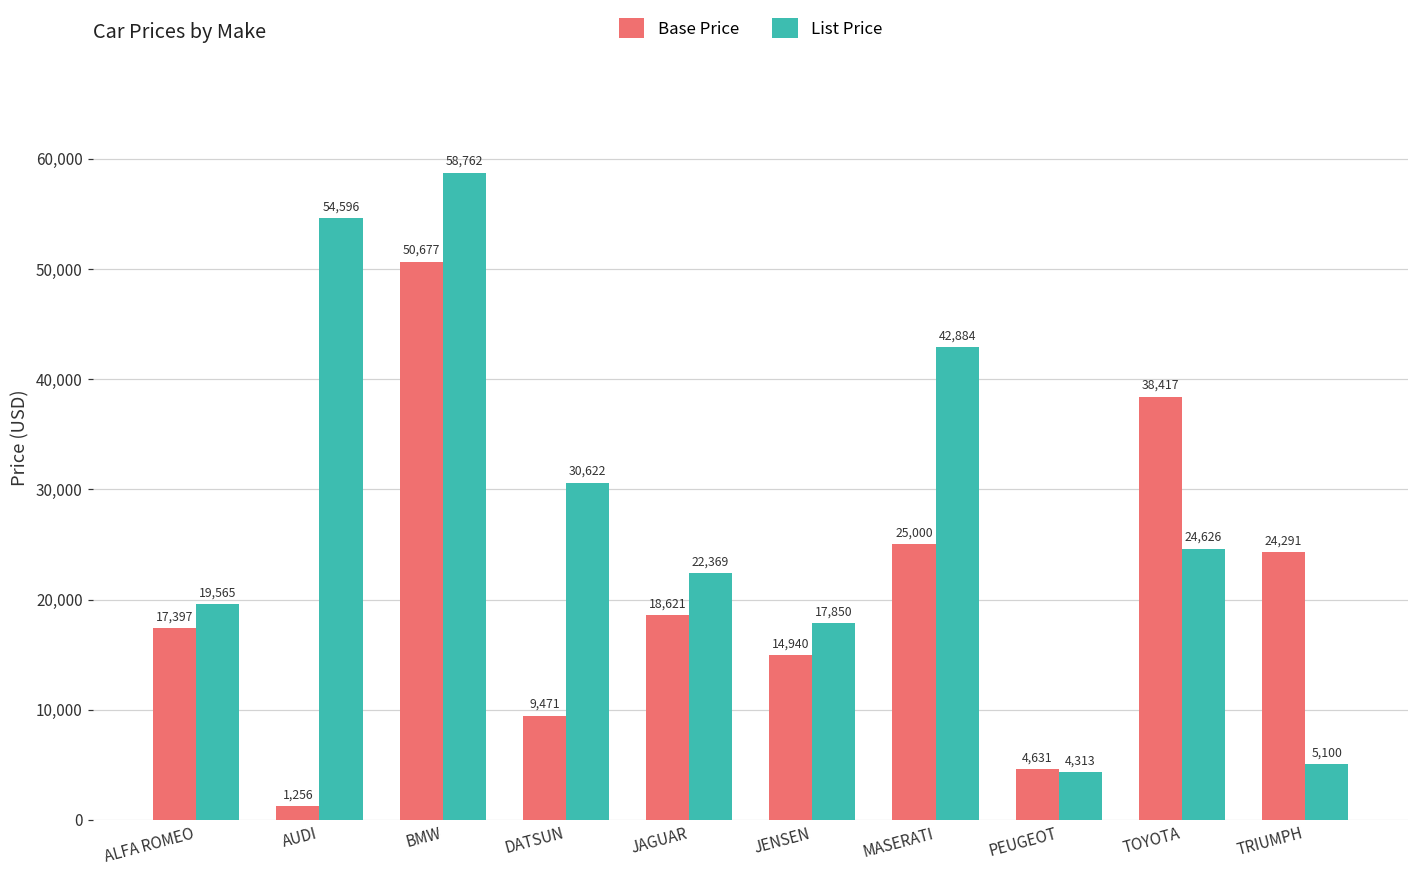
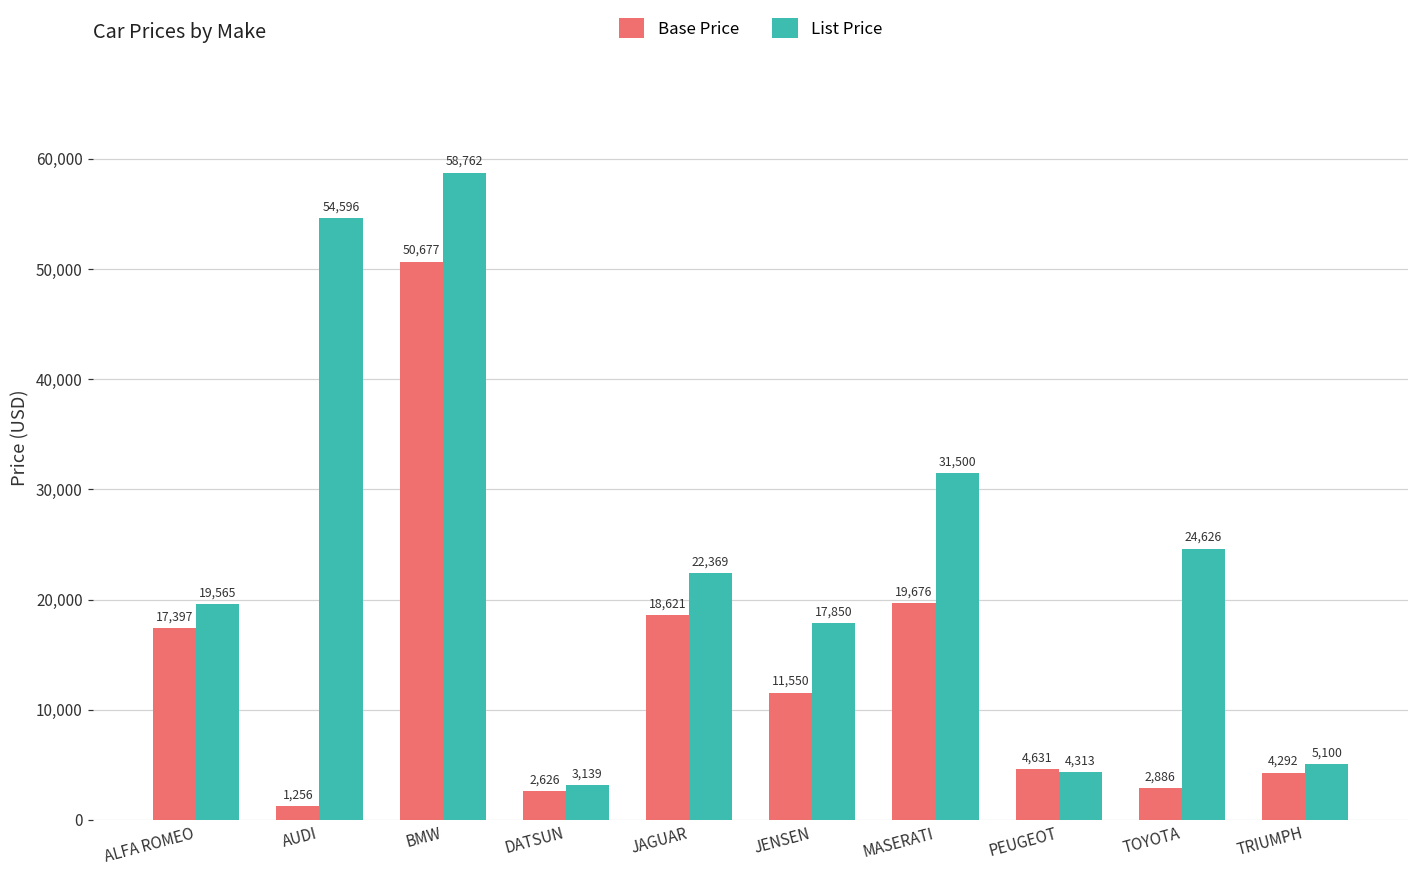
  {
    "Base Price": {
      "ALFA ROMEO": "17,397",
      "AUDI": "1,256",
      "BMW": "50,677",
-     "DATSUN": "9,471",
+     "DATSUN": "2,626",
      "JAGUAR": "18,621",
-     "JENSEN": "14,940",
-     "MASERATI": "25,000",
+     "JENSEN": "11,550",
+     "MASERATI": "19,676",
      "PEUGEOT": "4,631",
-     "TOYOTA": "38,417",
-     "TRIUMPH": "24,291"
+     "TOYOTA": "2,886",
+     "TRIUMPH": "4,292"
    },
    "List Price": {
      "ALFA ROMEO": "19,565",
      "AUDI": "54,596",
      "BMW": "58,762",
-     "DATSUN": "30,622",
+     "DATSUN": "3,139",
      "JAGUAR": "22,369",
      "JENSEN": "17,850",
-     "MASERATI": "42,884",
+     "MASERATI": "31,500",
      "PEUGEOT": "4,313",
      "TOYOTA": "24,626",
      "TRIUMPH": "5,100"
    }
  }
